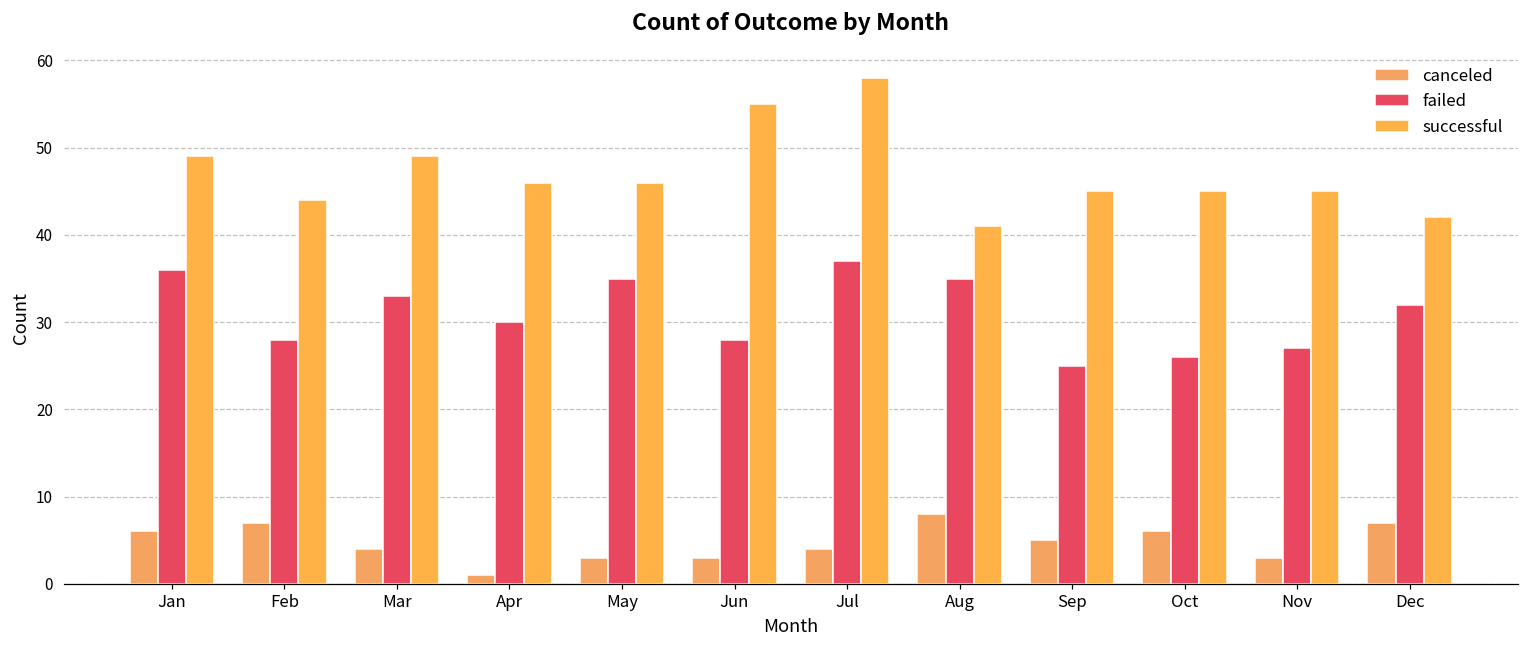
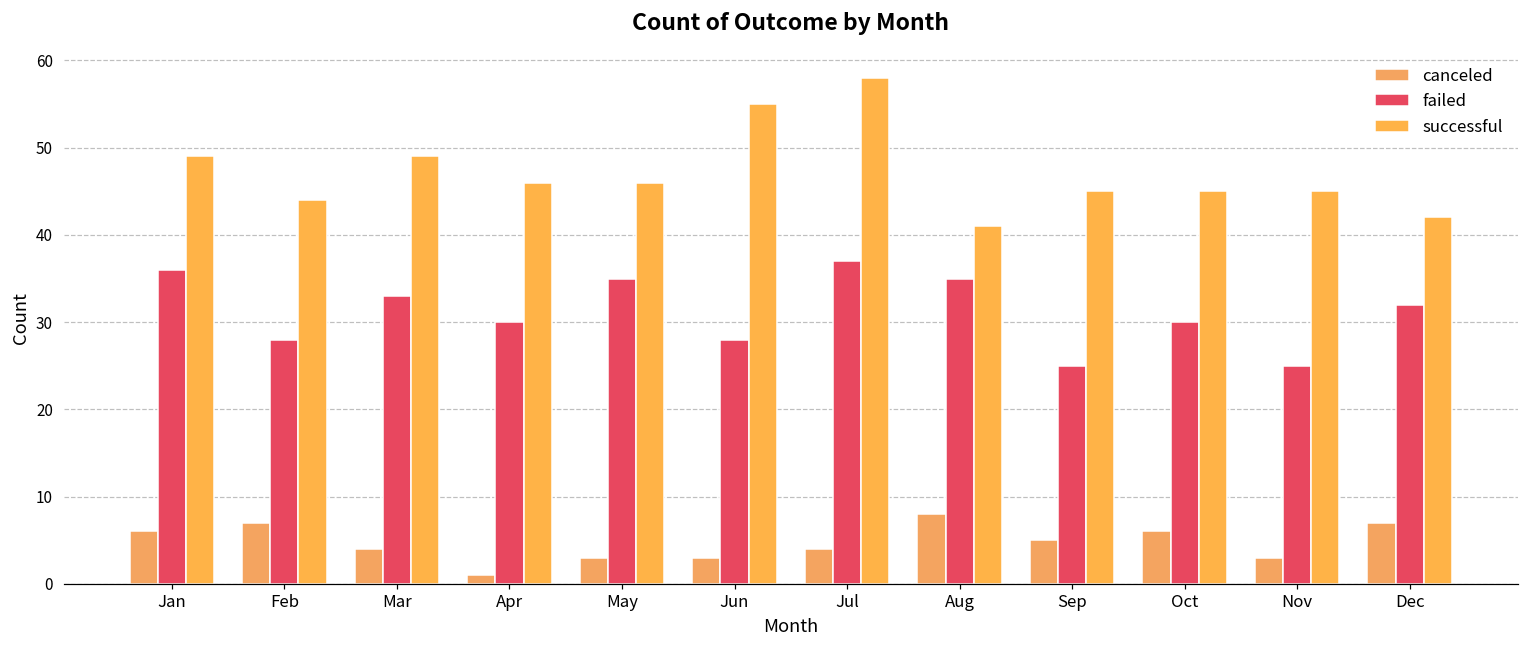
  {
    "failed": {
      "Jan": 36,
      "Feb": 28,
      "Mar": 33,
      "Apr": 30,
      "May": 35,
      "Jun": 28,
      "Jul": 37,
      "Aug": 35,
      "Sep": 25,
-     "Oct": 26,
-     "Nov": 27,
+     "Oct": 30,
+     "Nov": 25,
      "Dec": 32
    }
  }
